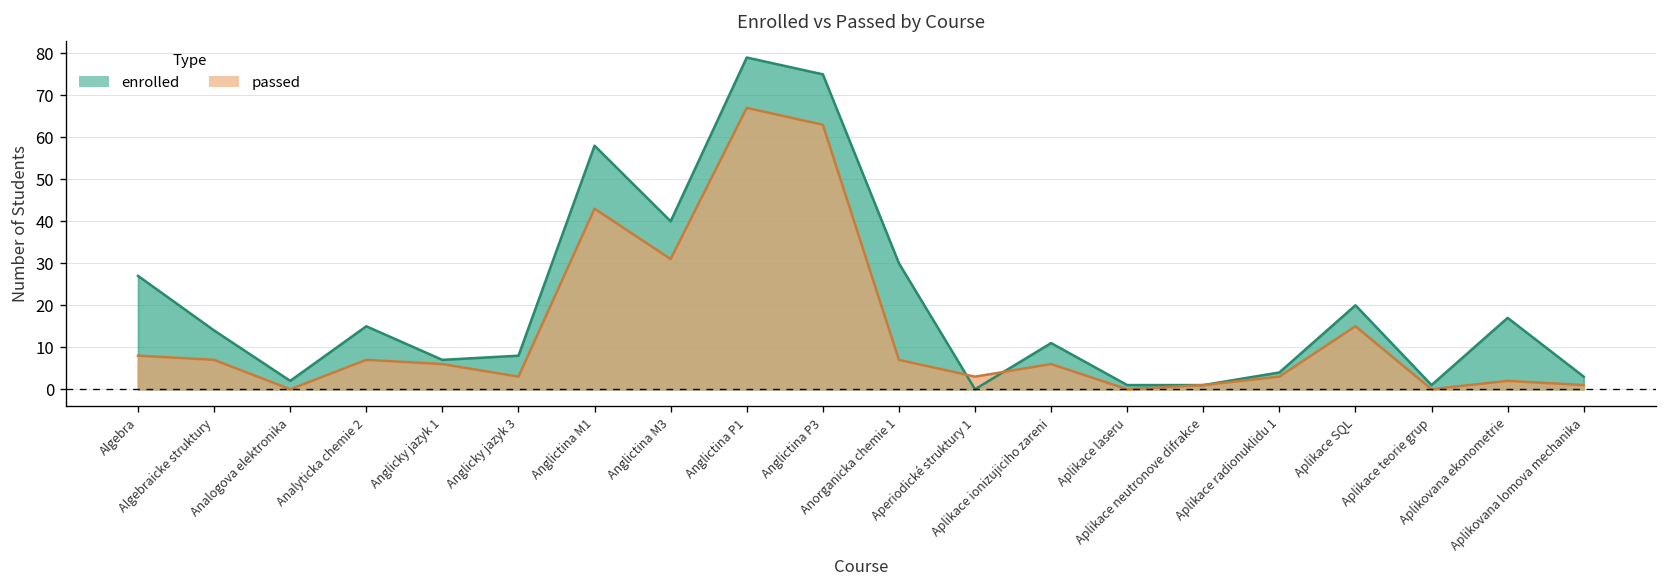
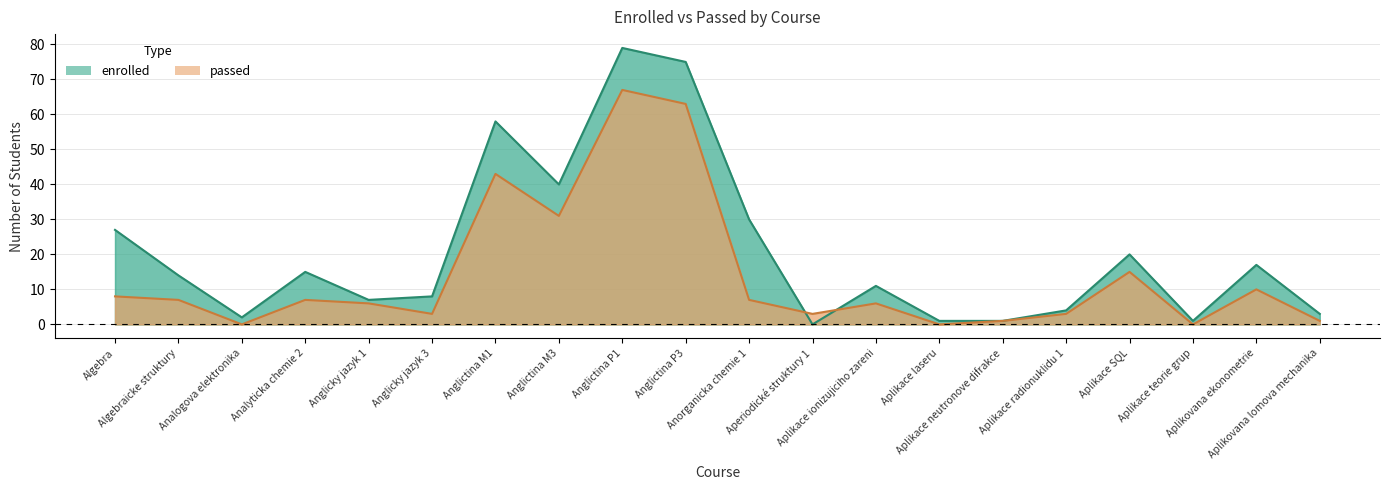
  {
    "enrolled": {
      "Algebra": 27,
      "Algebraicke struktury": 14,
      "Analogova elektronika": 2,
      "Analyticka chemie 2": 15,
      "Anglicky jazyk 1": 7,
      "Anglicky jazyk 3": 8,
      "Anglictina M1": 58,
      "Anglictina M3": 40,
      "Anglictina P1": 79,
      "Anglictina P3": 75,
      "Anorganicka chemie 1": 30,
      "Aperiodické struktury 1": 0,
      "Aplikace ionizujiciho zareni": 11,
      "Aplikace laseru": 1,
      "Aplikace radionuklidu 1": 4,
      "Aplikace SQL": 20,
      "Aplikace teorie grup": 1,
      "Aplikovana ekonometrie": 17,
      "Aplikovana lomova mechanika": 3
    },
    "passed": {
      "Algebra": 8,
      "Algebraicke struktury": 7,
      "Analogova elektronika": 0,
      "Analyticka chemie 2": 7,
      "Anglicky jazyk 1": 6,
      "Anglicky jazyk 3": 3,
      "Anglictina M1": 43,
      "Anglictina M3": 31,
      "Anglictina P1": 67,
      "Anglictina P3": 63,
      "Anorganicka chemie 1": 7,
      "Aperiodické struktury 1": 3,
      "Aplikace ionizujiciho zareni": 6,
      "Aplikace laseru": 0,
      "Aplikace radionuklidu 1": 3,
      "Aplikace SQL": 15,
      "Aplikace teorie grup": 0,
-     "Aplikovana ekonometrie": 2,
+     "Aplikovana ekonometrie": 10,
      "Aplikovana lomova mechanika": 1
    }
  }
